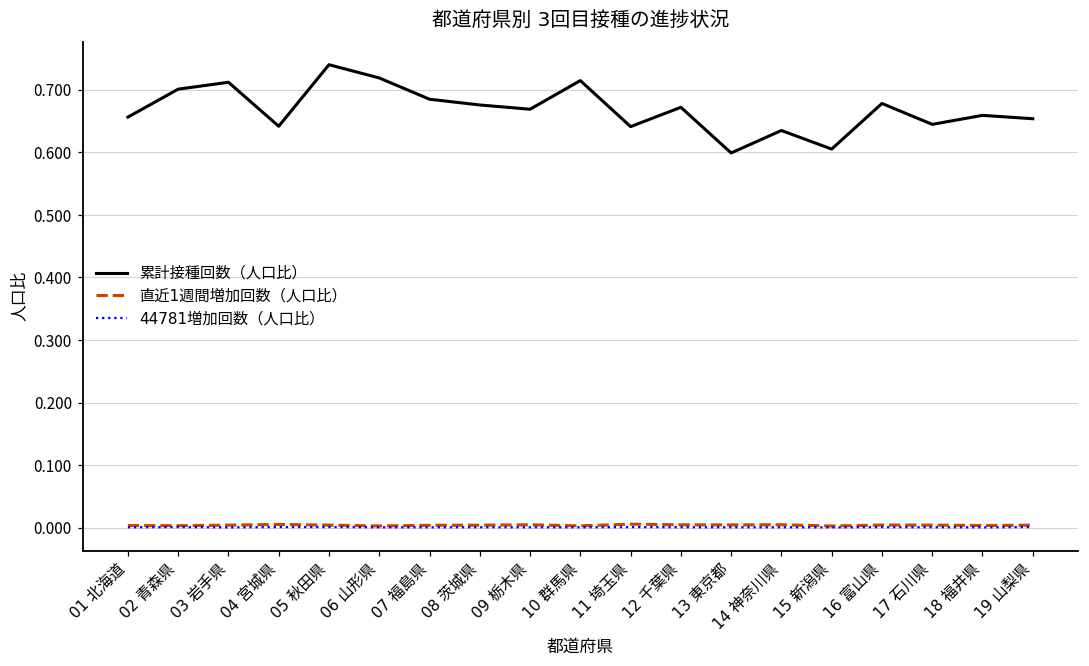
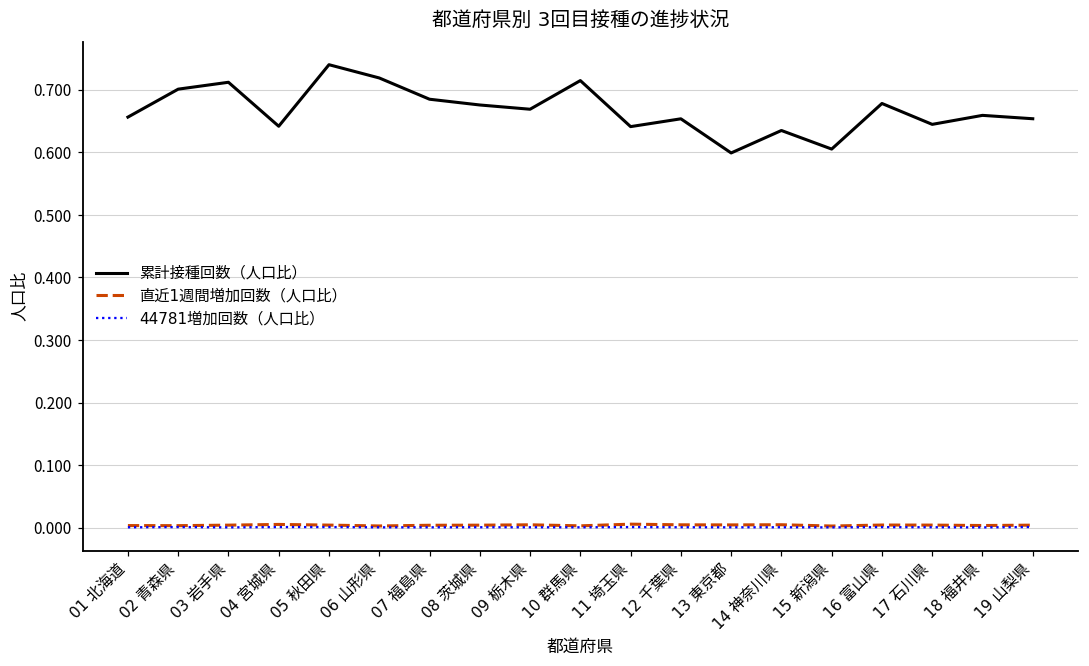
  {
    "累計接種回数（人口比）": {
      "01 北海道": 0.66,
      "02 青森県": 0.70,
      "03 岩手県": 0.71,
      "04 宮城県": 0.64,
      "05 秋田県": 0.74,
      "06 山形県": 0.72,
      "07 福島県": 0.69,
      "08 茨城県": 0.68,
      "09 栃木県": 0.67,
      "10 群馬県": 0.71,
      "11 埼玉県": 0.64,
-     "12 千葉県": 0.67,
+     "12 千葉県": 0.65,
      "13 東京都": 0.60,
      "14 神奈川県": 0.64,
      "15 新潟県": 0.61,
      "16 富山県": 0.68,
      "17 石川県": 0.64,
      "18 福井県": 0.66,
      "19 山梨県": 0.65
    },
    "直近1週間増加回数（人口比）": {
      "11 埼玉県": 0.01
    },
    "44781増加回数（人口比）": {
      "11 埼玉県": 0.00
    }
  }
